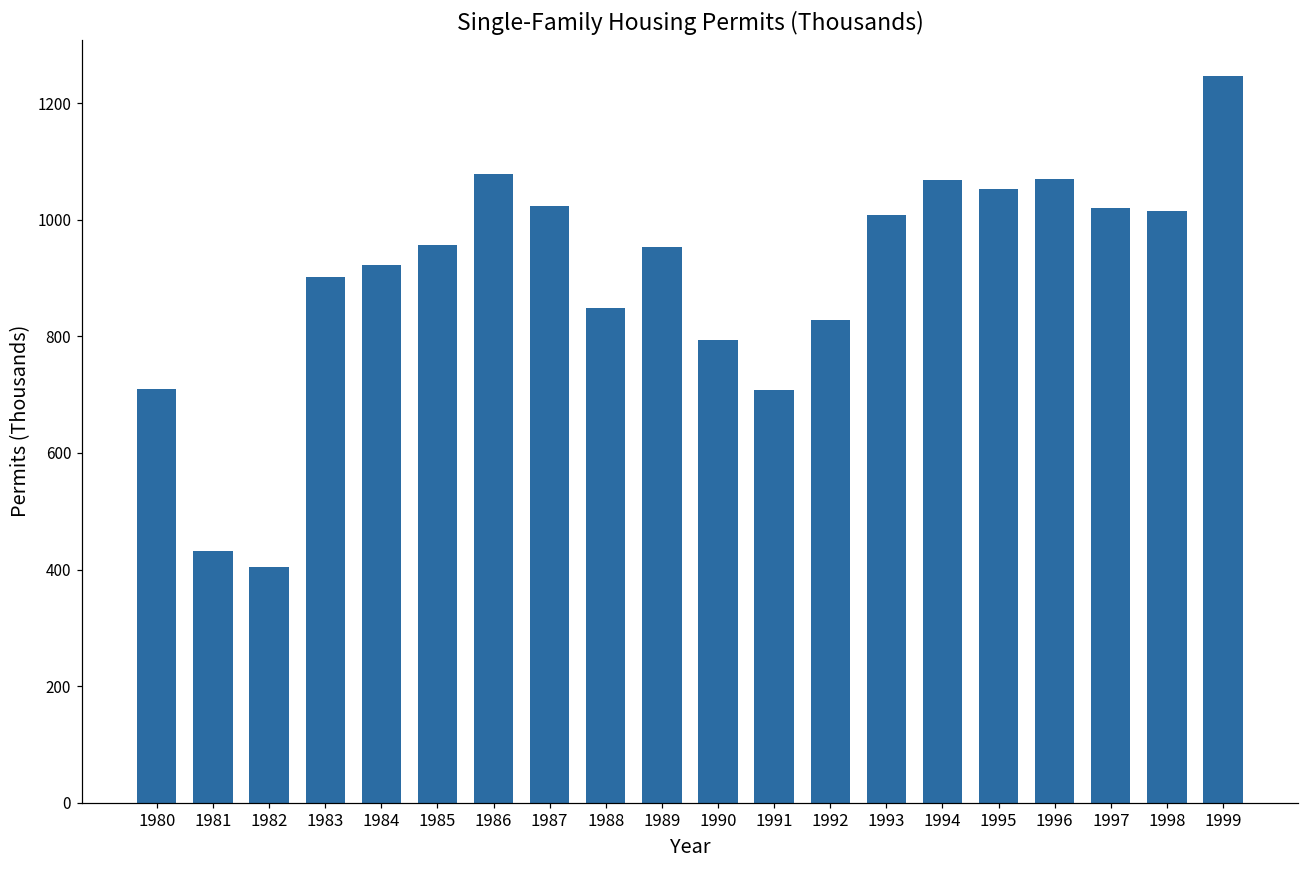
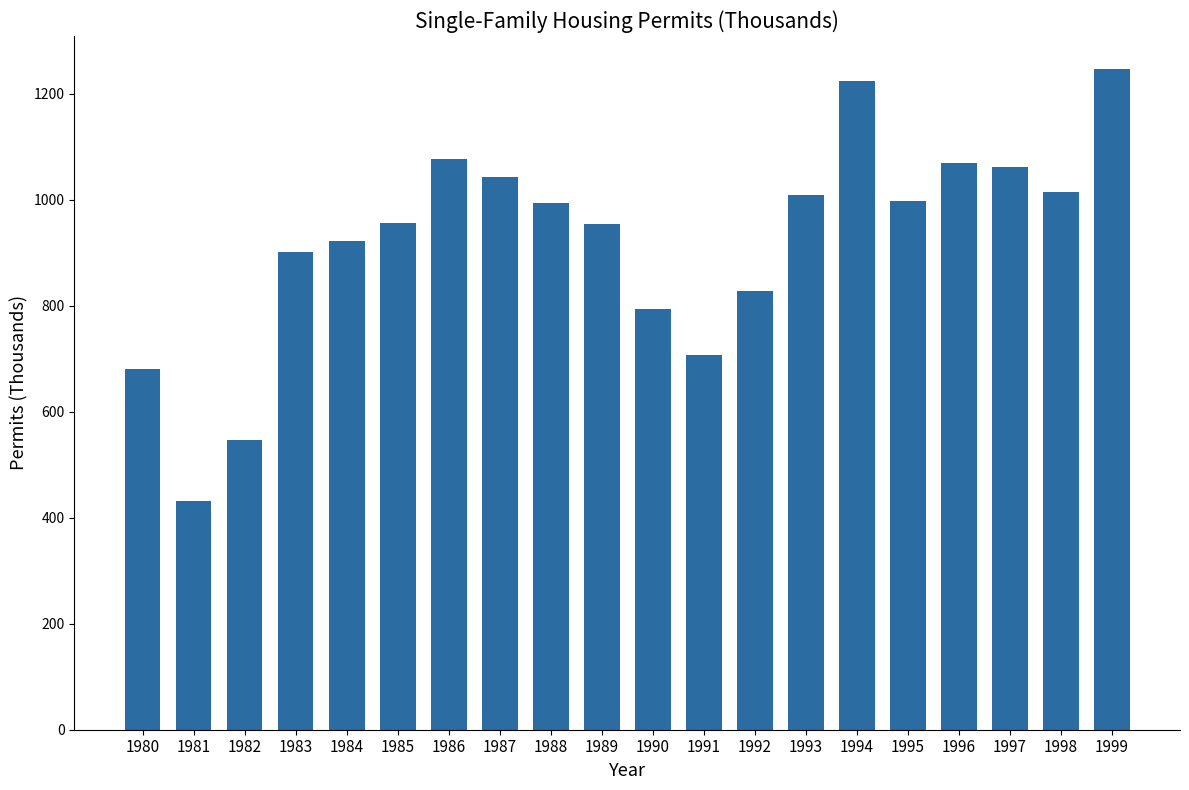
  {
-   "1980": 710,
+   "1980": 680,
    "1981": 430,
-   "1982": 400,
+   "1982": 550,
    "1983": 900,
    "1984": 920,
    "1985": 960,
    "1986": 1080,
-   "1987": 1020,
-   "1988": 850,
+   "1987": 1040,
+   "1988": 990,
    "1989": 950,
    "1990": 790,
    "1991": 710,
    "1992": 830,
    "1993": 1010,
-   "1994": 1070,
-   "1995": 1050,
+   "1994": 1220,
+   "1995": 1000,
    "1996": 1070,
-   "1997": 1020,
+   "1997": 1060,
    "1998": 1020,
    "1999": 1250
  }
